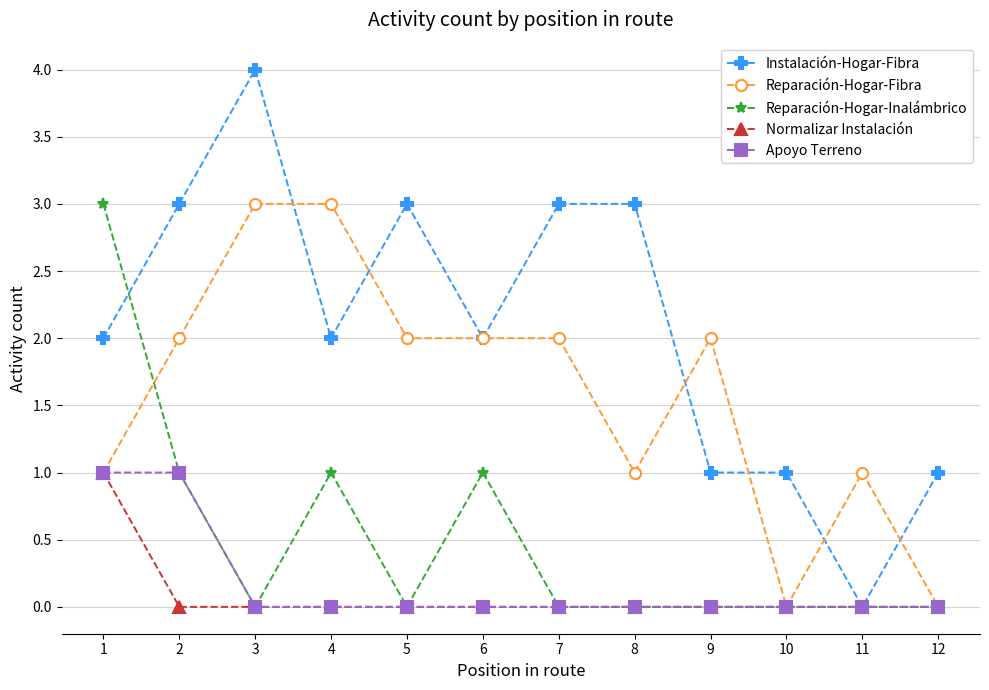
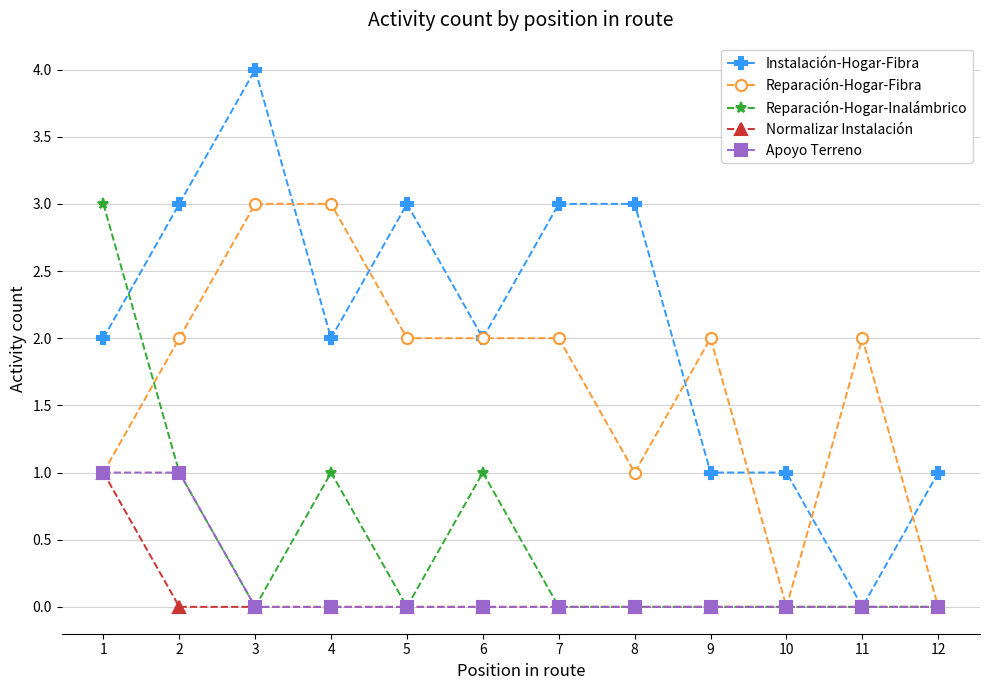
  {
    "Instalación-Hogar-Fibra": {
      "1": 2,
      "2": 3,
      "3": 4,
      "4": 2,
      "5": 3,
      "7": 3,
      "8": 3,
      "9": 1,
      "10": 1,
      "12": 1
    },
    "Reparación-Hogar-Fibra": {
      "2": 2,
      "3": 3,
      "4": 3,
      "5": 2,
      "7": 2,
      "8": 1,
      "9": 2,
-     "11": 1
+     "11": 2
    },
    "Reparación-Hogar-Inalámbrico": {
      "1": 3,
      "4": 1,
      "6": 1
    },
    "Normalizar Instalación": {
      "2": 0
    }
  }
